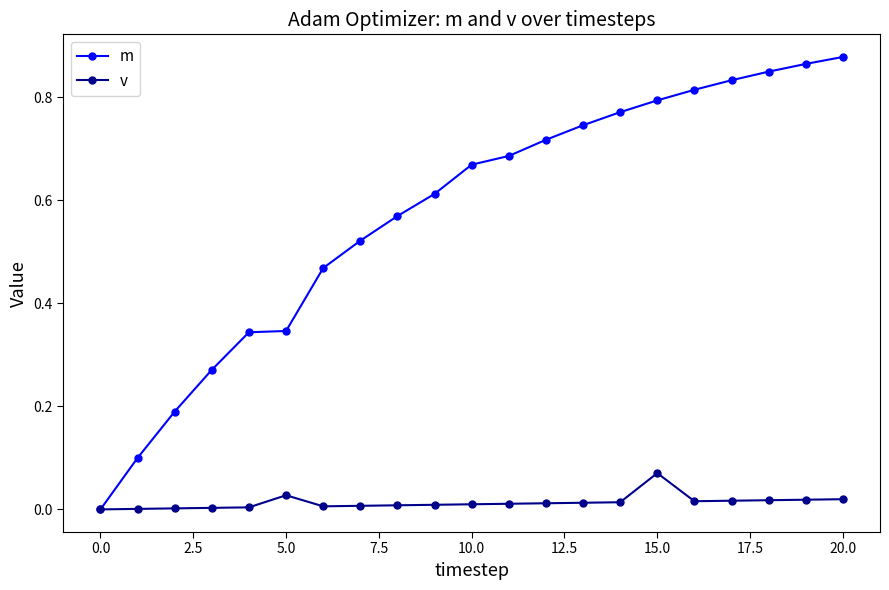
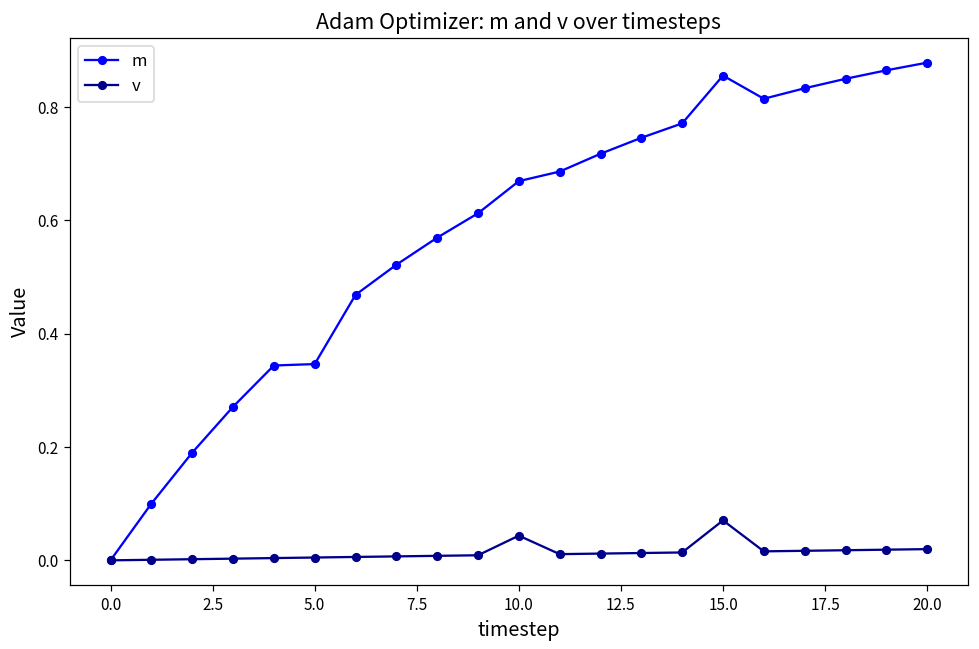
  {
    "m": {
      "5.0": 0.35,
      "10.0": 0.67,
-     "15.0": 0.79,
+     "15.0": 0.86,
      "20.0": 0.88
    },
    "v": {
-     "5.0": 0.03,
-     "10.0": 0.01,
+     "5.0": 0.00,
+     "10.0": 0.04,
      "15.0": 0.07,
      "20.0": 0.02
    }
  }
